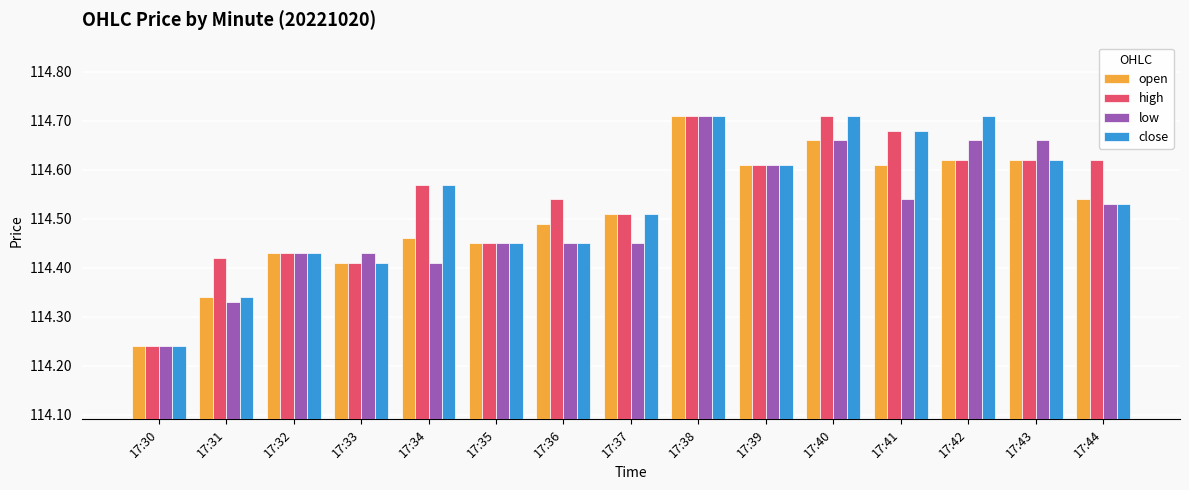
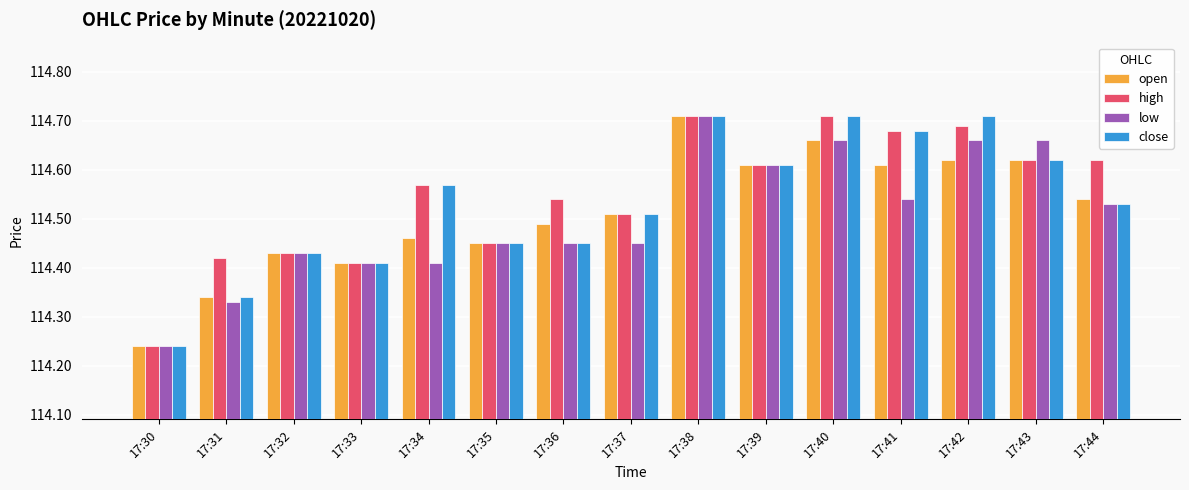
  {
    "open": {
      "17:30": 114.24,
      "17:31": 114.34,
      "17:32": 114.43,
      "17:33": 114.41,
      "17:34": 114.46,
      "17:35": 114.45,
      "17:36": 114.49,
      "17:37": 114.51,
      "17:38": 114.71,
      "17:39": 114.61,
      "17:40": 114.66,
      "17:41": 114.61,
      "17:42": 114.62,
      "17:43": 114.62,
      "17:44": 114.54
    },
    "high": {
      "17:30": 114.24,
      "17:31": 114.42,
      "17:32": 114.43,
      "17:33": 114.41,
      "17:34": 114.57,
      "17:35": 114.45,
      "17:36": 114.54,
      "17:37": 114.51,
      "17:38": 114.71,
      "17:39": 114.61,
      "17:40": 114.71,
      "17:41": 114.68,
-     "17:42": 114.62,
+     "17:42": 114.69,
      "17:43": 114.62,
      "17:44": 114.62
    },
    "low": {
      "17:30": 114.24,
      "17:31": 114.33,
      "17:32": 114.43,
-     "17:33": 114.43,
+     "17:33": 114.41,
      "17:34": 114.41,
      "17:35": 114.45,
      "17:36": 114.45,
      "17:37": 114.45,
      "17:38": 114.71,
      "17:39": 114.61,
      "17:40": 114.66,
      "17:41": 114.54,
      "17:42": 114.66,
      "17:43": 114.66,
      "17:44": 114.53
    },
    "close": {
      "17:30": 114.24,
      "17:31": 114.34,
      "17:32": 114.43,
      "17:33": 114.41,
      "17:34": 114.57,
      "17:35": 114.45,
      "17:36": 114.45,
      "17:37": 114.51,
      "17:38": 114.71,
      "17:39": 114.61,
      "17:40": 114.71,
      "17:41": 114.68,
      "17:42": 114.71,
      "17:43": 114.62,
      "17:44": 114.53
    }
  }
